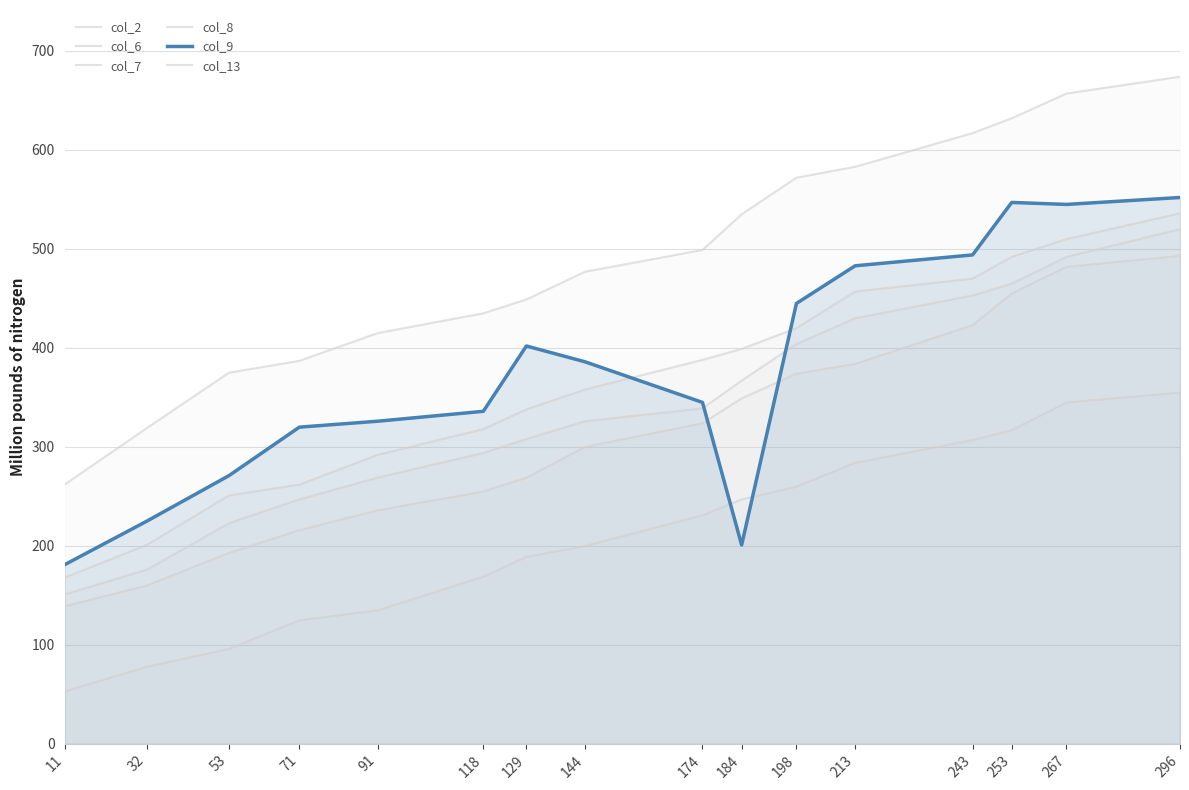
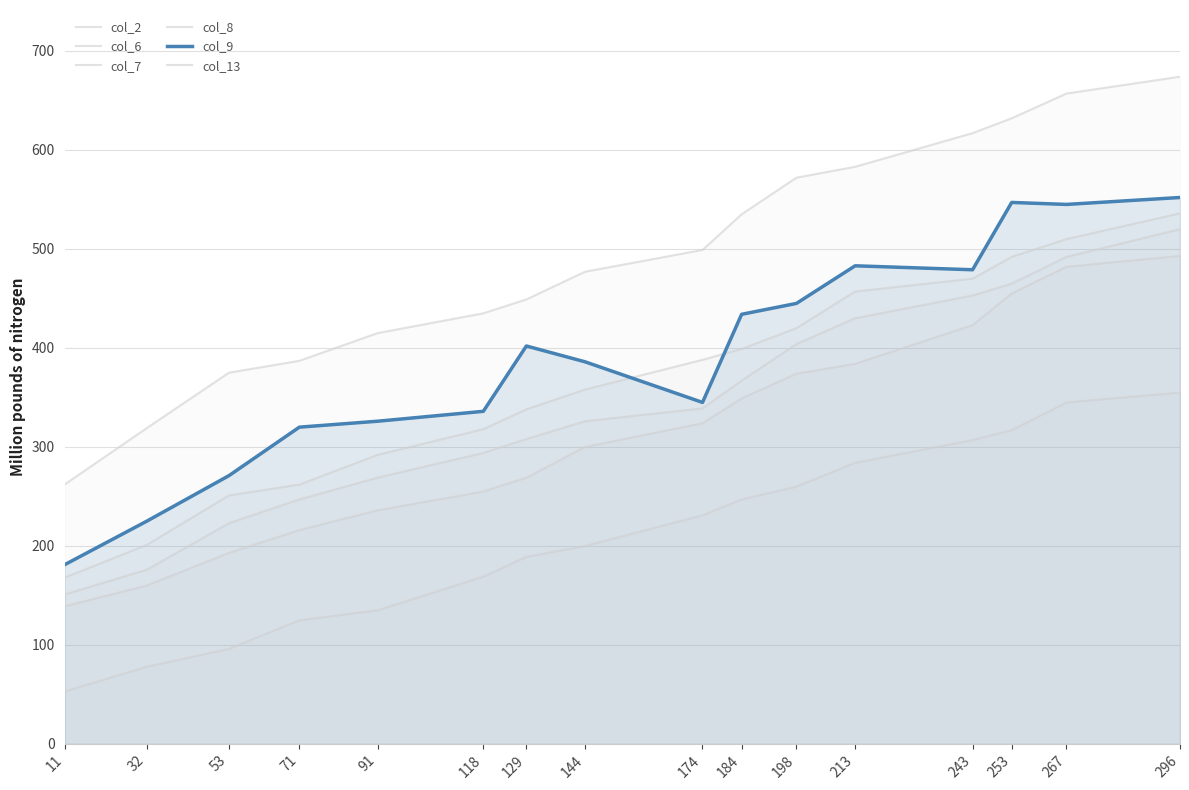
  {
    "col_9": {
      "11": 180,
      "32": 230,
      "53": 270,
      "71": 320,
      "91": 330,
      "118": 340,
      "129": 400,
      "144": 390,
      "174": 350,
-     "184": 200,
+     "184": 430,
      "198": 450,
      "213": 480,
-     "243": 490,
+     "243": 480,
      "253": 550,
      "267": 550,
      "296": 550
    }
  }
